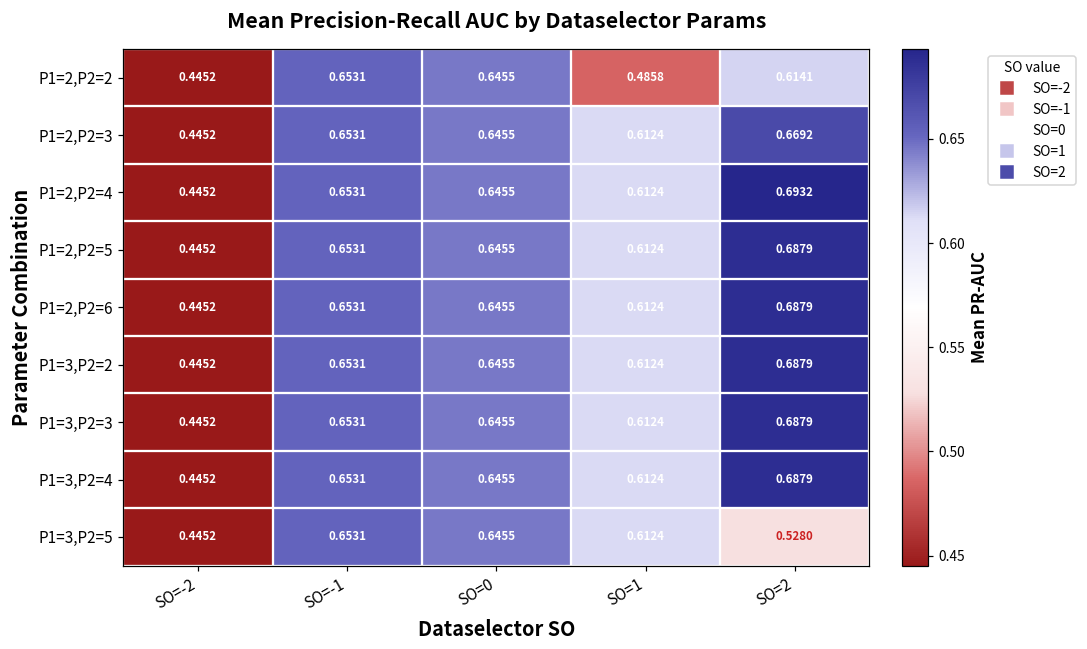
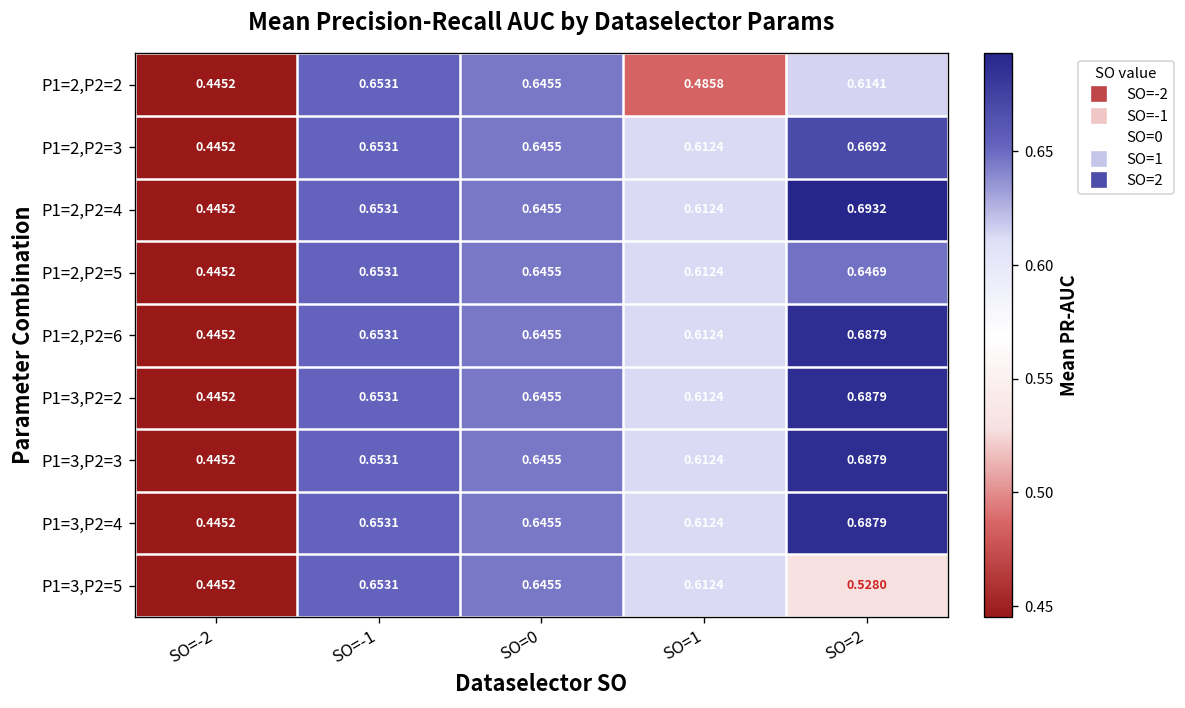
  {
    "P1=2,P2=2": {
      "SO=-2": 0.4452,
      "SO=-1": 0.6531,
      "SO=0": 0.6455,
      "SO=1": 0.4858
    },
    "P1=2,P2=3": {
      "SO=-2": 0.4452,
      "SO=-1": 0.6531,
      "SO=0": 0.6455,
      "SO=2": 0.6692
    },
    "P1=2,P2=4": {
      "SO=-2": 0.4452,
      "SO=-1": 0.6531,
      "SO=0": 0.6455,
      "SO=2": 0.6932
    },
    "P1=2,P2=5": {
      "SO=-2": 0.4452,
      "SO=-1": 0.6531,
      "SO=0": 0.6455,
-     "SO=2": 0.6879
+     "SO=2": 0.6469
    },
    "P1=2,P2=6": {
      "SO=-2": 0.4452,
      "SO=-1": 0.6531,
      "SO=0": 0.6455,
      "SO=2": 0.6879
    },
    "P1=3,P2=2": {
      "SO=-2": 0.4452,
      "SO=-1": 0.6531,
      "SO=0": 0.6455,
      "SO=2": 0.6879
    },
    "P1=3,P2=3": {
      "SO=-2": 0.4452,
      "SO=-1": 0.6531,
      "SO=0": 0.6455,
      "SO=2": 0.6879
    },
    "P1=3,P2=4": {
      "SO=-2": 0.4452,
      "SO=-1": 0.6531,
      "SO=0": 0.6455,
      "SO=2": 0.6879
    },
    "P1=3,P2=5": {
      "SO=-2": 0.4452,
      "SO=-1": 0.6531,
      "SO=0": 0.6455,
      "SO=2": 0.5280
    }
  }
